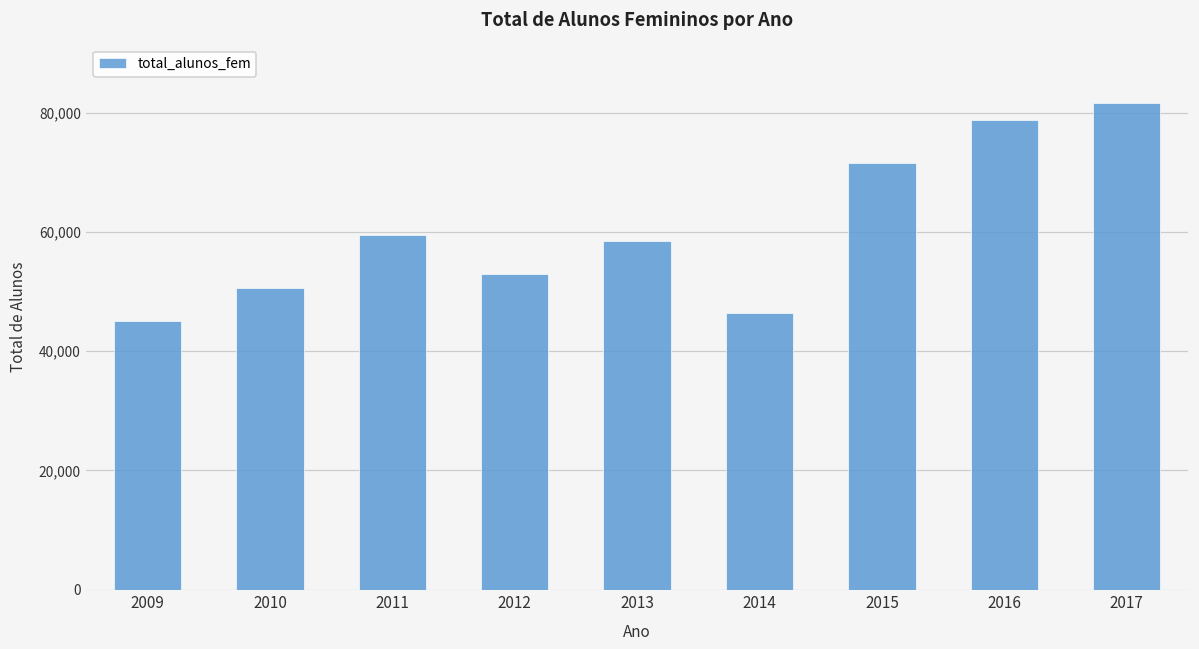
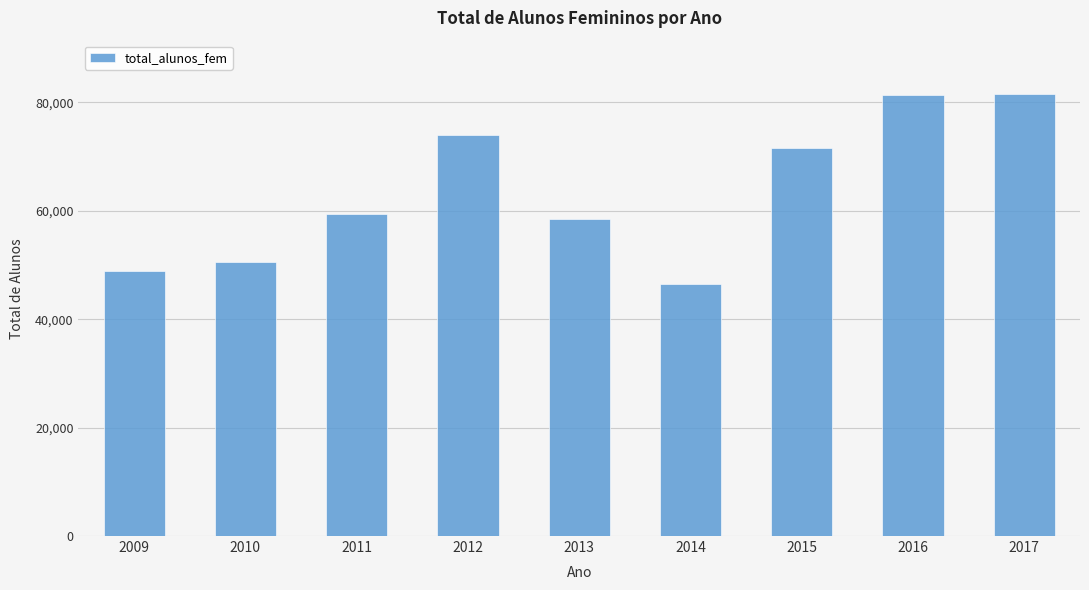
  {
-   "2009": "45,000",
+   "2009": "49,000",
    "2010": "51,000",
    "2011": "60,000",
-   "2012": "53,000",
+   "2012": "74,000",
    "2013": "59,000",
    "2014": "46,000",
    "2015": "72,000",
-   "2016": "79,000",
+   "2016": "81,000",
    "2017": "82,000"
  }
